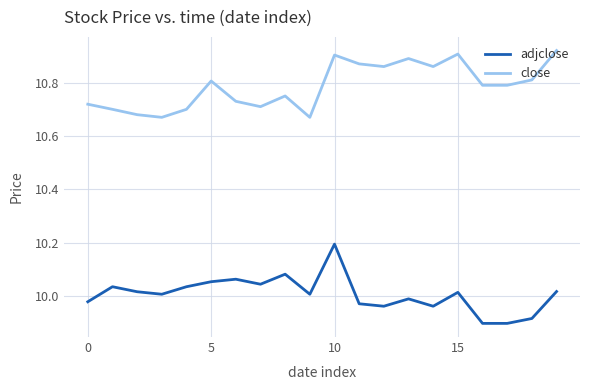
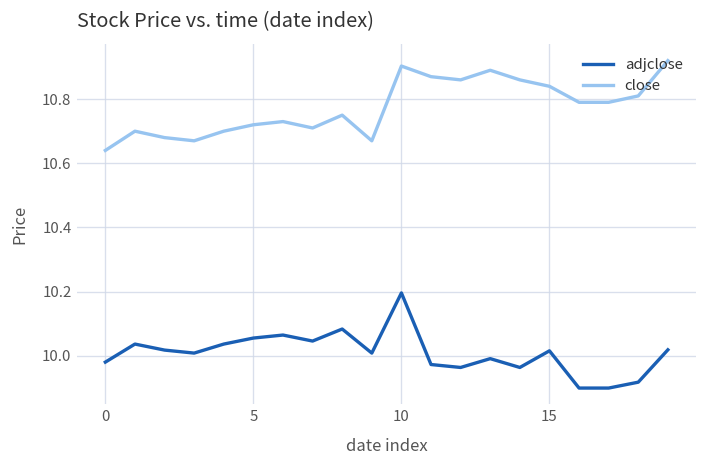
  {
    "adjclose": {
      "0": 9.98,
      "5": 10.05,
      "10": 10.20,
      "15": 10.02
    },
    "close": {
-     "0": 10.72,
-     "5": 10.81,
+     "0": 10.64,
+     "5": 10.72,
      "10": 10.90,
-     "15": 10.91
+     "15": 10.84
    }
  }
